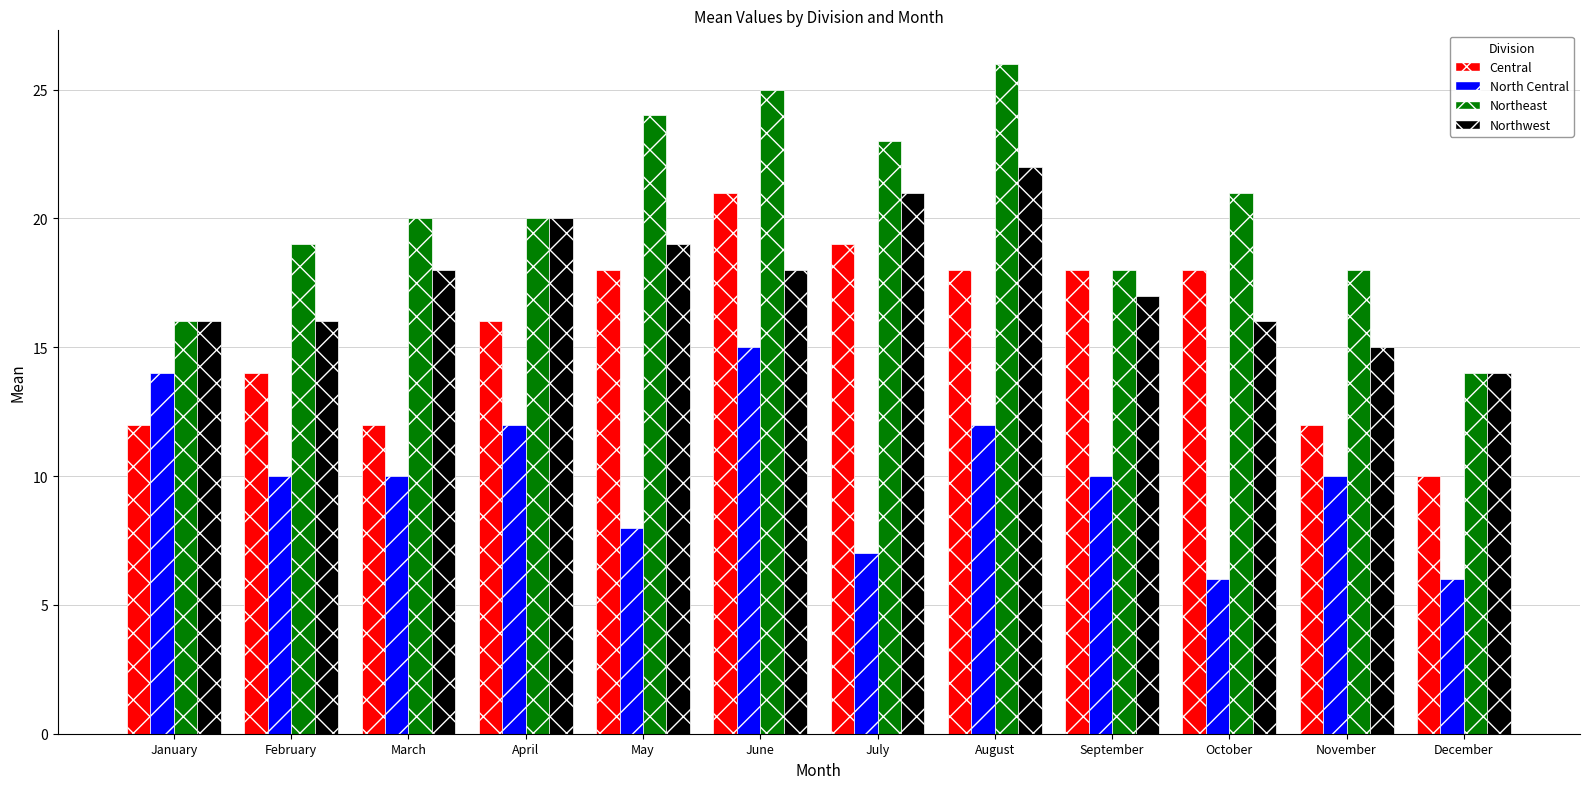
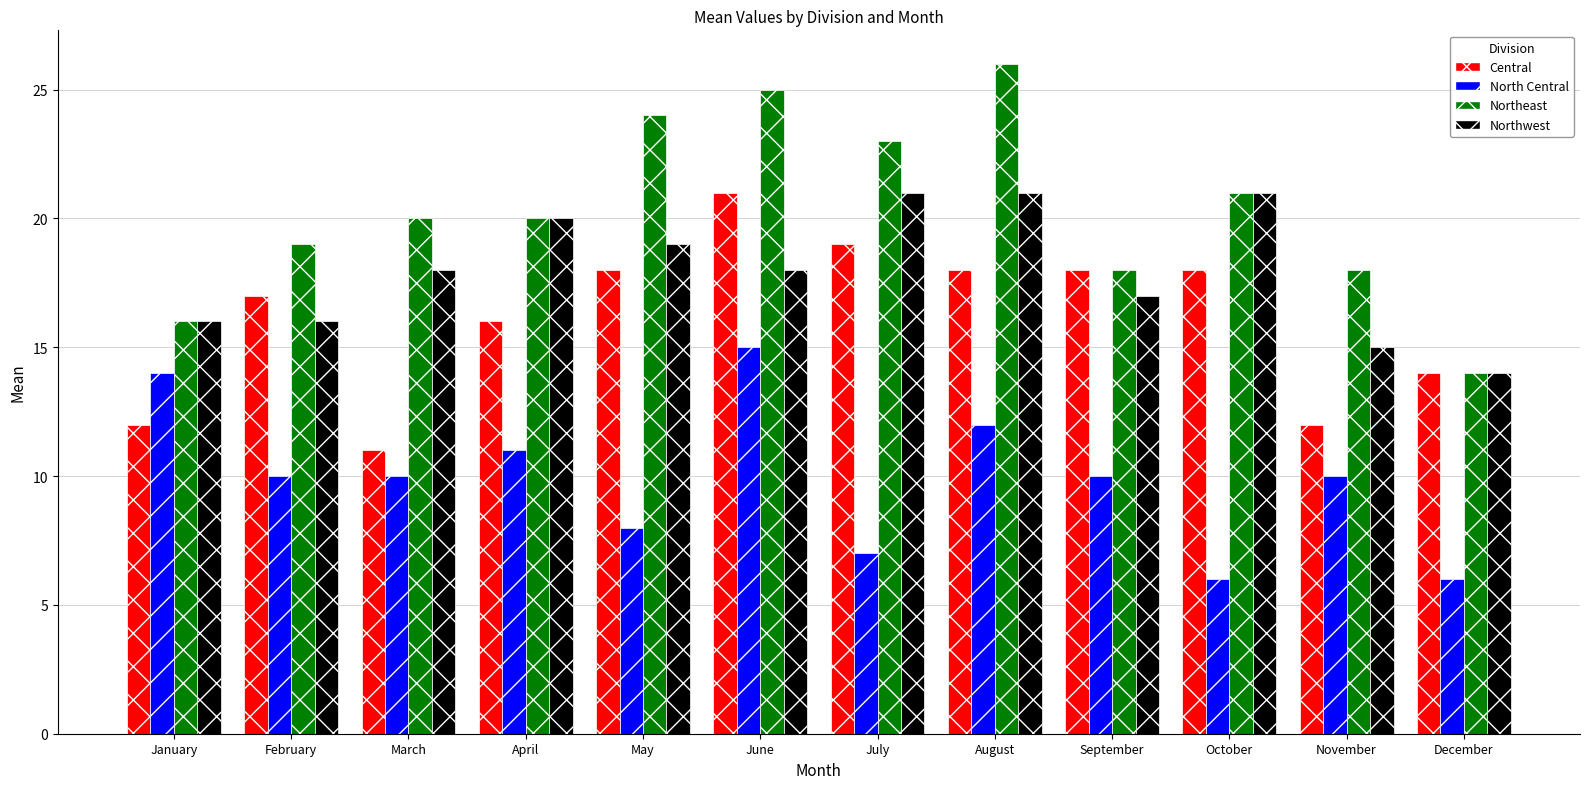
  {
    "Central": {
      "January": 12,
-     "February": 14,
-     "March": 12,
+     "February": 17,
+     "March": 11,
      "April": 16,
      "May": 18,
      "June": 21,
      "July": 19,
      "August": 18,
      "September": 18,
      "October": 18,
      "November": 12,
-     "December": 10
+     "December": 14
    },
    "North Central": {
      "January": 14,
      "February": 10,
      "March": 10,
-     "April": 12,
+     "April": 11,
      "May": 8,
      "June": 15,
      "July": 7,
      "August": 12,
      "September": 10,
      "October": 6,
      "November": 10,
      "December": 6
    },
    "Northeast": {
      "January": 16,
      "February": 19,
      "March": 20,
      "April": 20,
      "May": 24,
      "June": 25,
      "July": 23,
      "August": 26,
      "September": 18,
      "October": 21,
      "November": 18,
      "December": 14
    },
    "Northwest": {
      "January": 16,
      "February": 16,
      "March": 18,
      "April": 20,
      "May": 19,
      "June": 18,
      "July": 21,
-     "August": 22,
+     "August": 21,
      "September": 17,
-     "October": 16,
+     "October": 21,
      "November": 15,
      "December": 14
    }
  }
